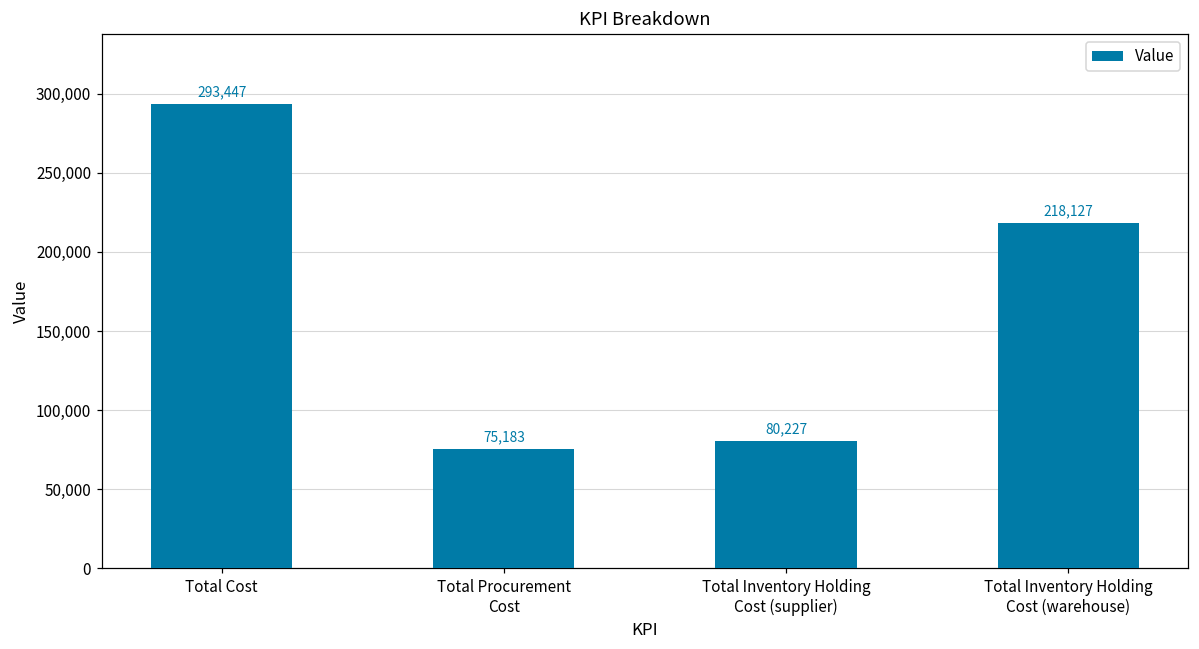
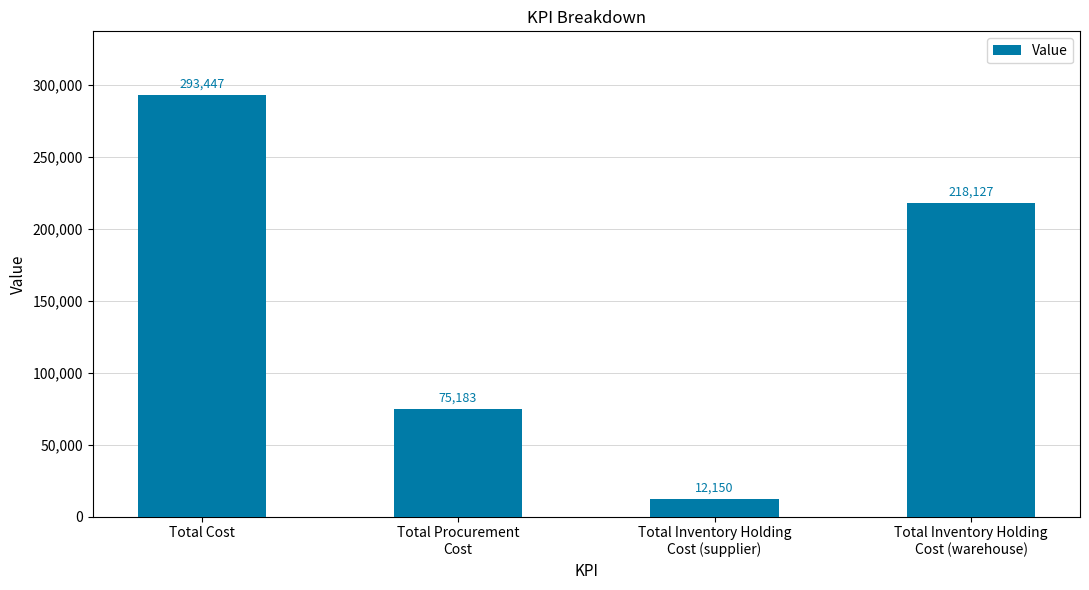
  {
    "Total Cost": "293,447",
    "Total Procurement Cost": "75,183",
-   "Total Inventory Holding Cost (supplier)": "80,227",
+   "Total Inventory Holding Cost (supplier)": "12,150",
    "Total Inventory Holding Cost (warehouse)": "218,127"
  }
